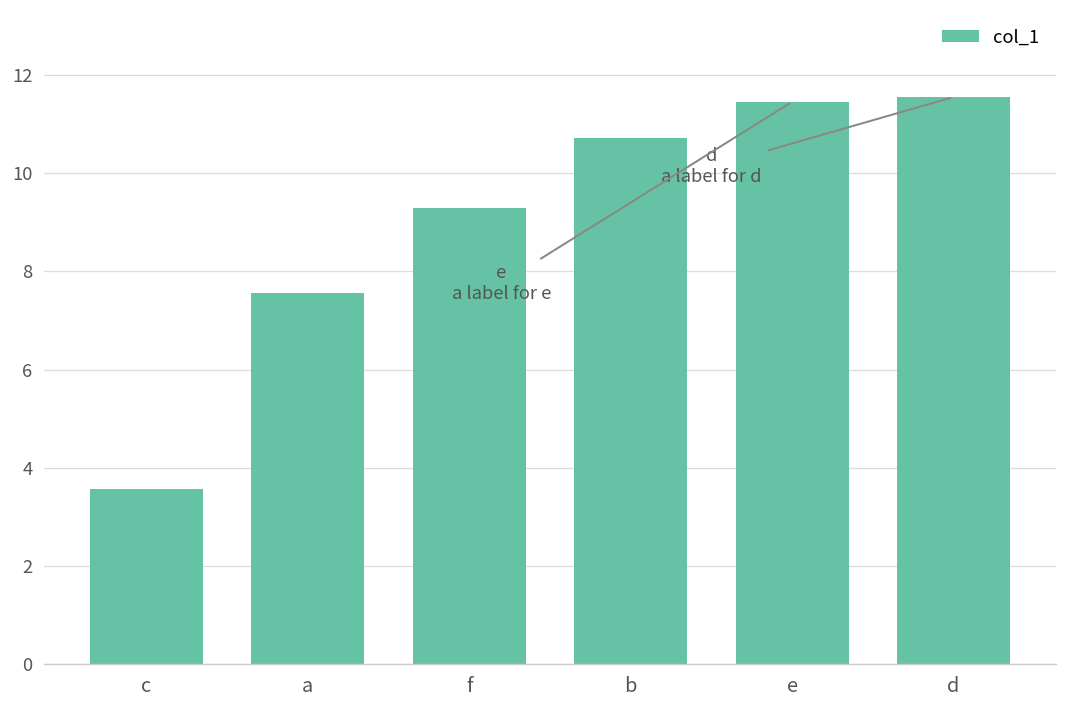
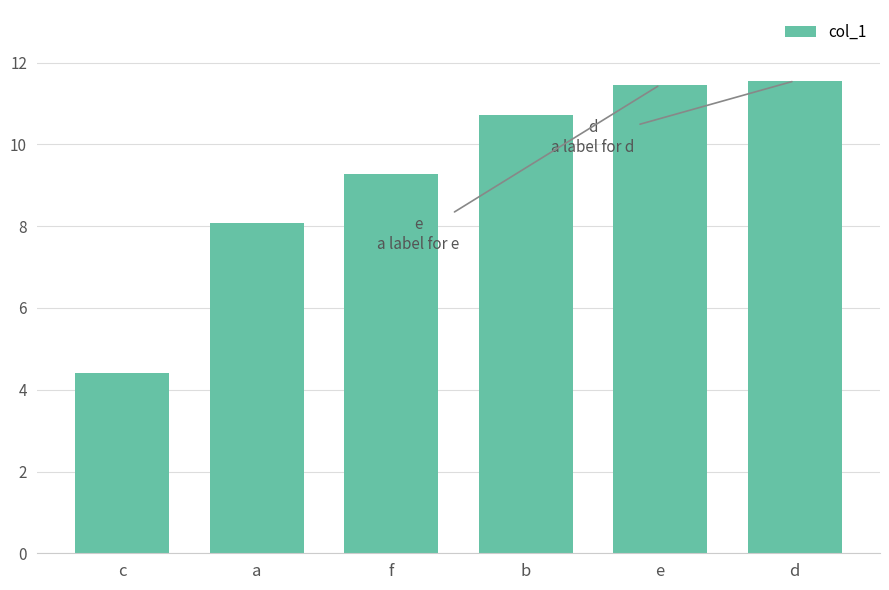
  {
-   "c": 3.6,
-   "a": 7.6,
+   "c": 4.4,
+   "a": 8.1,
    "f": 9.3,
    "b": 10.7,
    "e": 11.5,
    "d": 11.6
  }
